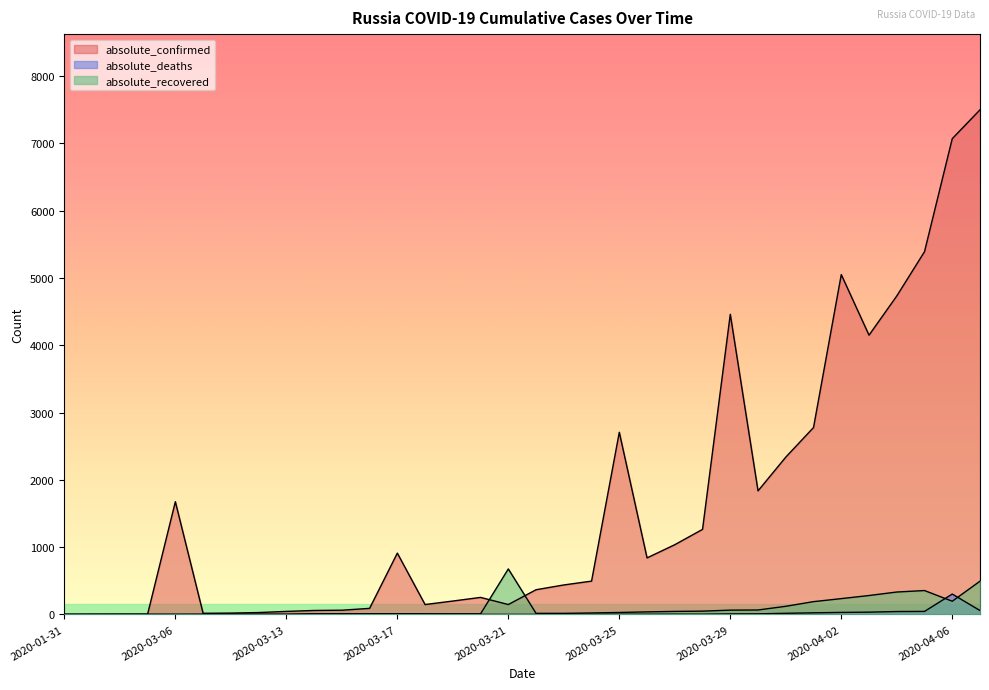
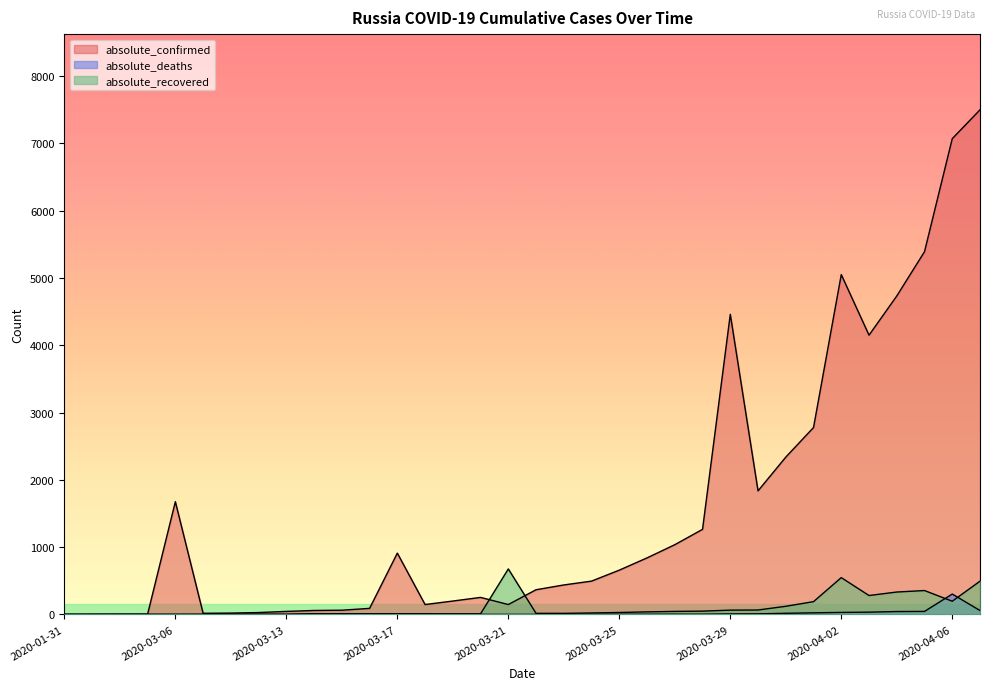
  {
    "absolute_confirmed": {
      "2020-03-06": 1700,
      "2020-03-17": 900,
-     "2020-03-25": 2700,
+     "2020-03-25": 700,
      "2020-03-29": 4500,
      "2020-04-02": 5000,
      "2020-04-06": 7100
    },
    "absolute_deaths": {
      "2020-04-06": 300
    },
    "absolute_recovered": {
      "2020-03-21": 700,
-     "2020-04-02": 200,
+     "2020-04-02": 500,
      "2020-04-06": 200
    }
  }
